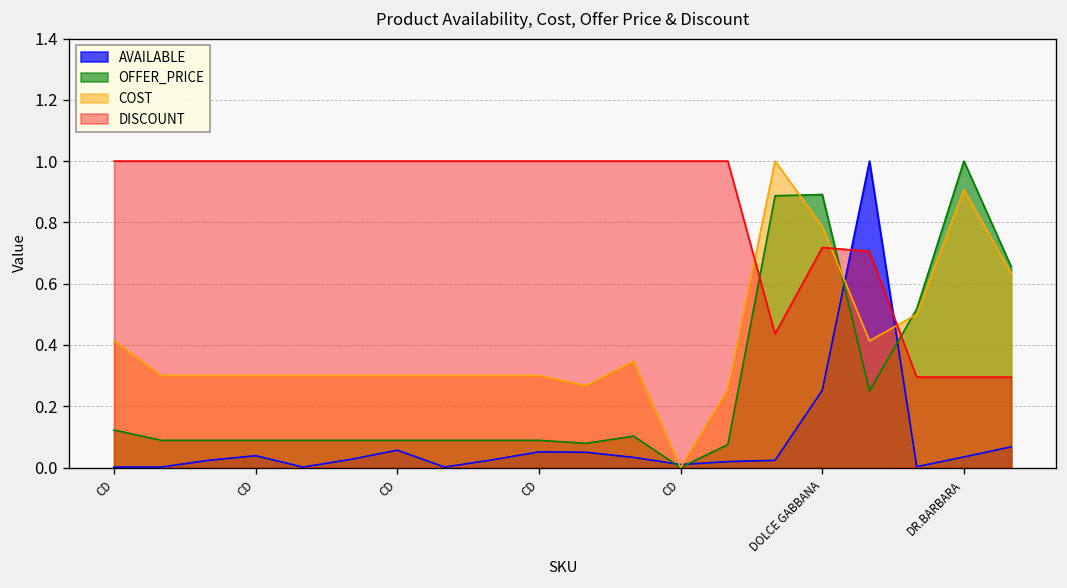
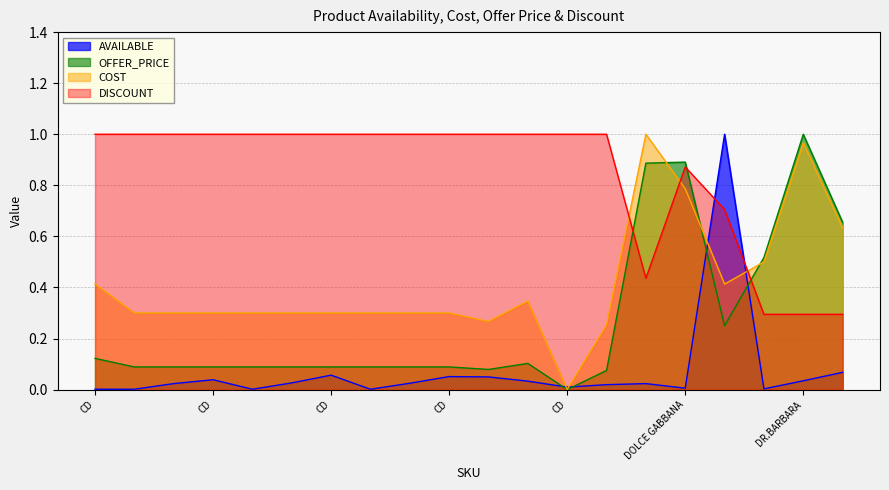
  {
    "AVAILABLE": {
-     "DOLCE GABBANA": 0.25,
+     "DOLCE GABBANA": 0.01,
      "DR.BARBARA": 0.03
    },
    "OFFER_PRICE": {
      "DOLCE GABBANA": 0.89,
      "DR.BARBARA": 1.00
    },
    "COST": {
      "DOLCE GABBANA": 0.79,
-     "DR.BARBARA": 0.91
+     "DR.BARBARA": 0.97
    },
    "DISCOUNT": {
-     "DOLCE GABBANA": 0.72,
+     "DOLCE GABBANA": 0.87,
      "DR.BARBARA": 0.29
    }
  }
